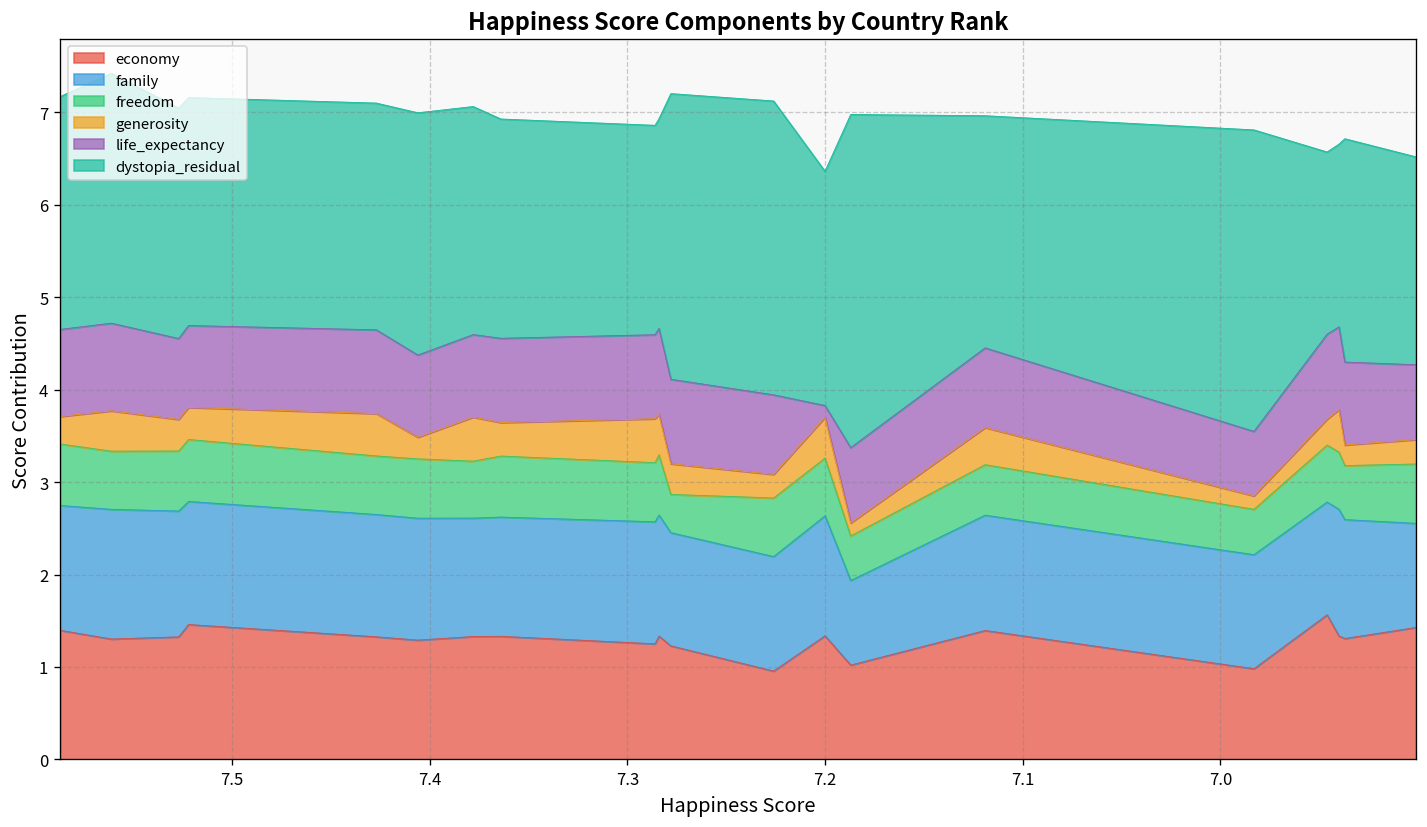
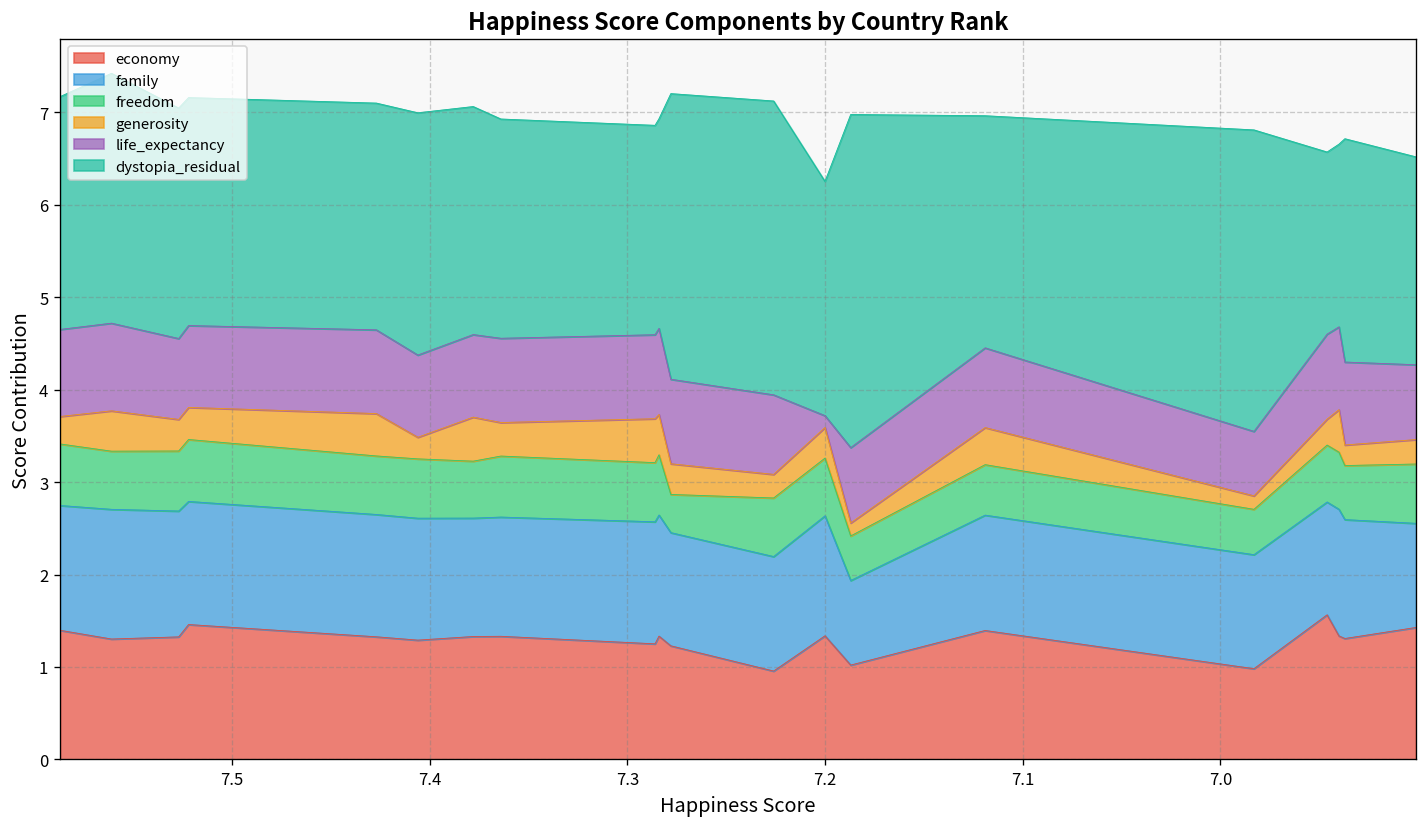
  {
    "economy": {
      "7.2": 1.3
    },
    "family": {
      "7.2": 1.3
    },
    "generosity": {
-     "7.2": 0.4
+     "7.2": 0.3
    },
    "life_expectancy": {
      "7.2": 0.1
    }
  }
